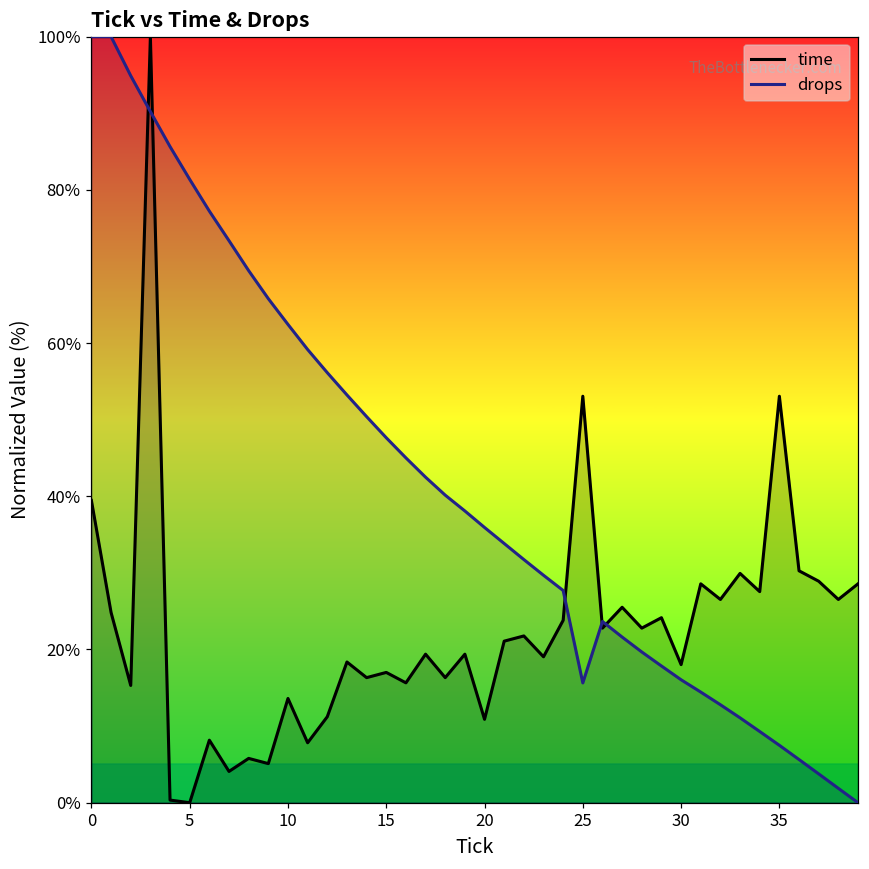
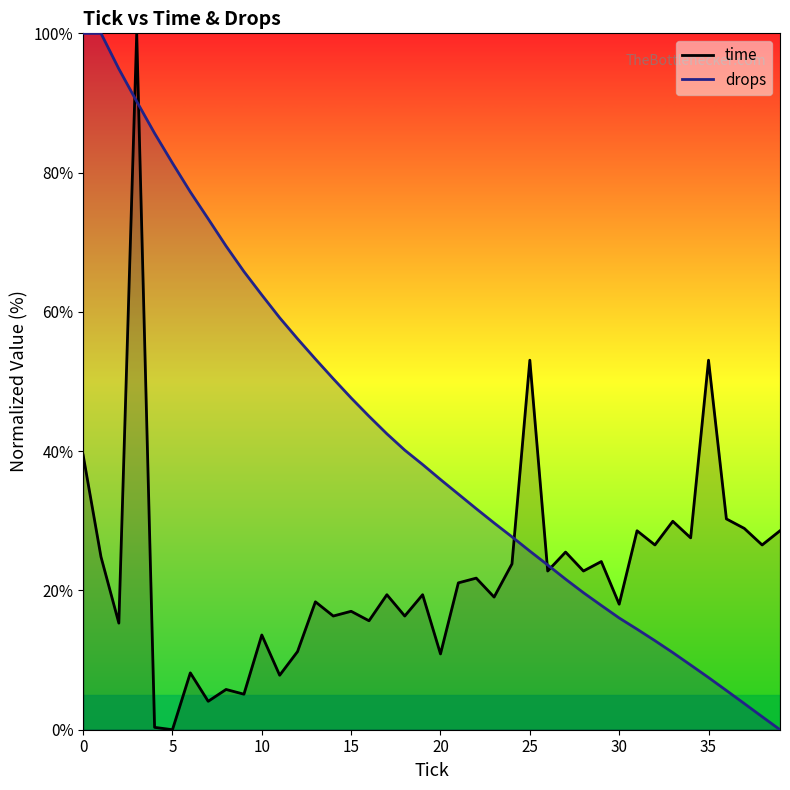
  {
    "time": {
      "0": "39%",
      "10": "14%",
      "15": "17%",
      "20": "11%",
      "25": "53%",
      "30": "18%",
      "35": "53%"
    },
    "drops": {
      "0": "100%",
      "5": "81%",
      "10": "62%",
      "15": "48%",
      "20": "36%",
-     "25": "16%",
+     "25": "26%",
      "30": "16%",
      "35": "7%"
    }
  }
